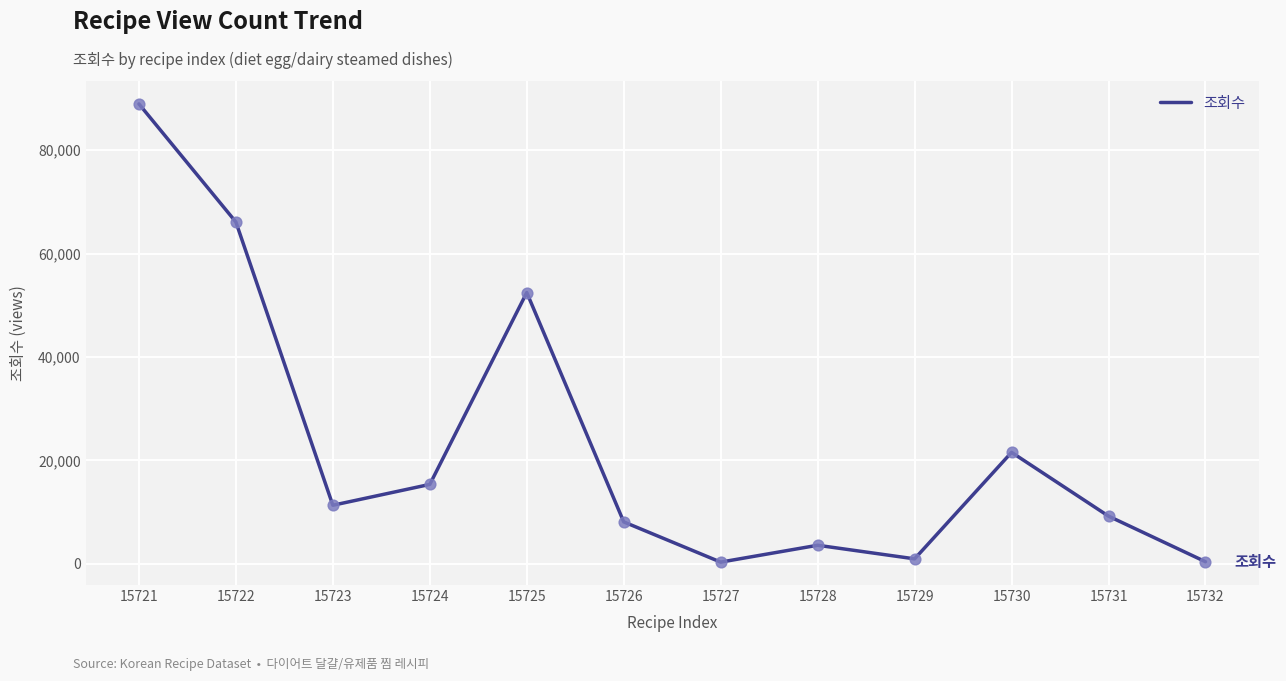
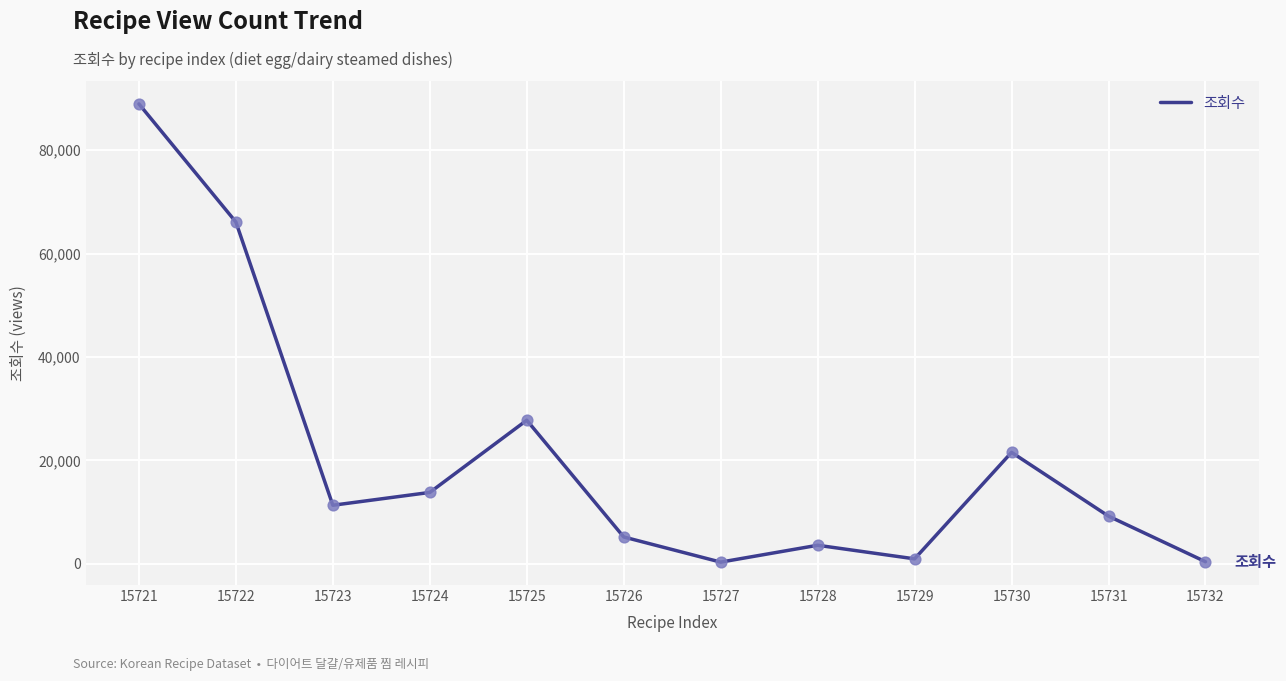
  {
    "15721": "89,000",
    "15722": "66,000",
    "15723": "11,000",
-   "15724": "15,000",
-   "15725": "52,000",
-   "15726": "8,000",
+   "15724": "14,000",
+   "15725": "28,000",
+   "15726": "5,000",
    "15727": "0",
    "15728": "4,000",
    "15729": "1,000",
    "15730": "22,000",
    "15731": "9,000",
    "15732": "0"
  }
